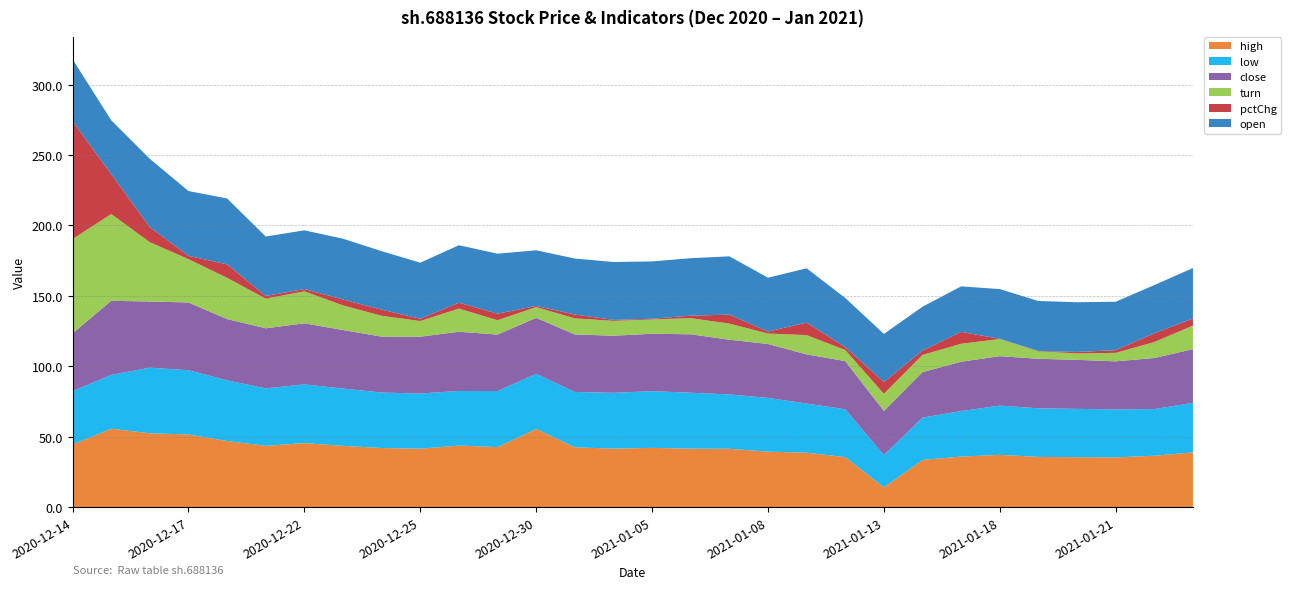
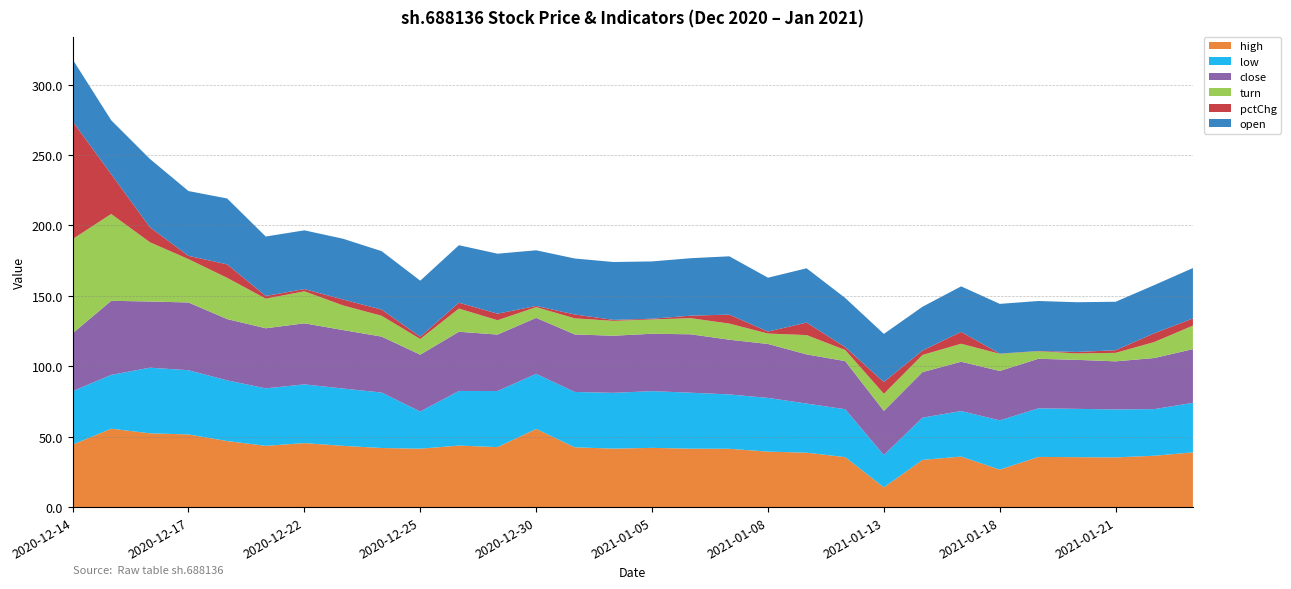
  {
    "high": {
      "2020-12-14": 44,
      "2020-12-17": 52,
      "2020-12-22": 45,
      "2020-12-25": 41,
      "2020-12-30": 56,
      "2021-01-05": 42,
      "2021-01-08": 39,
      "2021-01-13": 14,
-     "2021-01-18": 37,
+     "2021-01-18": 27,
      "2021-01-21": 35
    },
    "low": {
      "2020-12-14": 38,
      "2020-12-17": 46,
      "2020-12-22": 42,
-     "2020-12-25": 39,
+     "2020-12-25": 26,
      "2020-12-30": 39,
      "2021-01-05": 40,
      "2021-01-08": 38,
      "2021-01-13": 23,
      "2021-01-18": 35,
      "2021-01-21": 34
    },
    "close": {
      "2020-12-14": 41,
      "2020-12-17": 48,
      "2020-12-22": 43,
      "2020-12-25": 40,
      "2020-12-30": 40,
      "2021-01-05": 41,
      "2021-01-08": 38,
      "2021-01-13": 31,
      "2021-01-18": 35,
      "2021-01-21": 34
    },
    "turn": {
      "2020-12-14": 67,
      "2020-12-17": 31,
      "2021-01-13": 12,
      "2021-01-21": 6
    },
    "pctChg": {
      "2020-12-14": 84,
      "2020-12-17": 2,
      "2021-01-13": 8,
      "2021-01-21": 2
    },
    "open": {
      "2020-12-14": 44,
      "2020-12-17": 46,
      "2020-12-22": 42,
      "2020-12-25": 40,
      "2020-12-30": 40,
      "2021-01-05": 41,
      "2021-01-08": 38,
      "2021-01-13": 34,
      "2021-01-18": 35,
      "2021-01-21": 34
    }
  }
